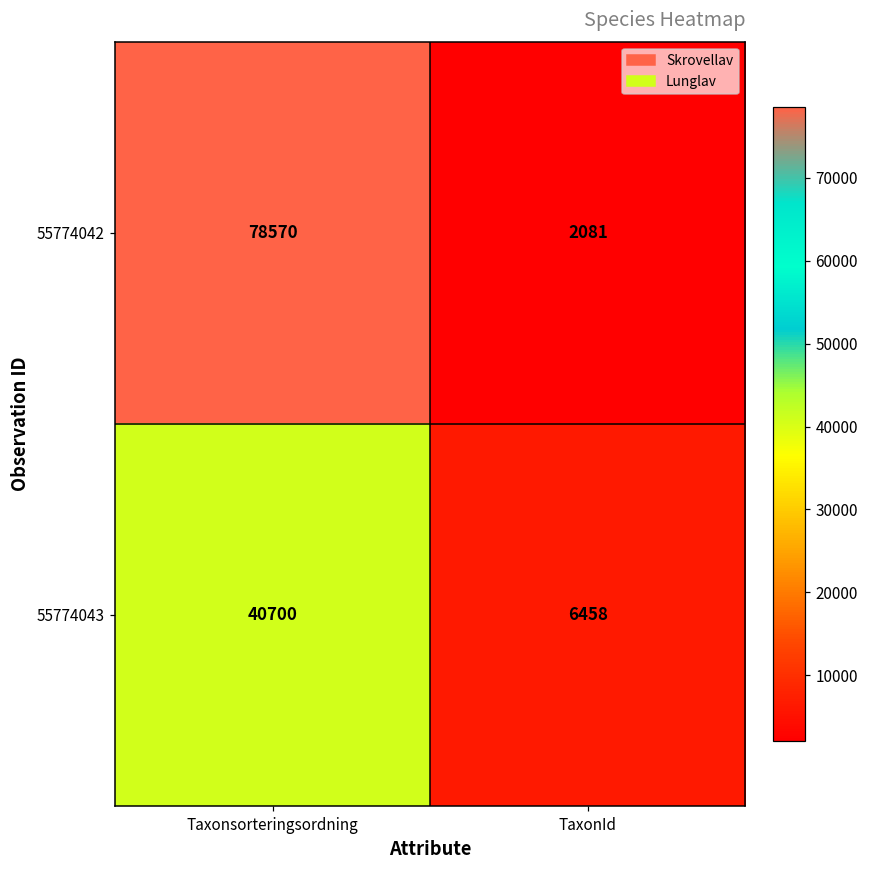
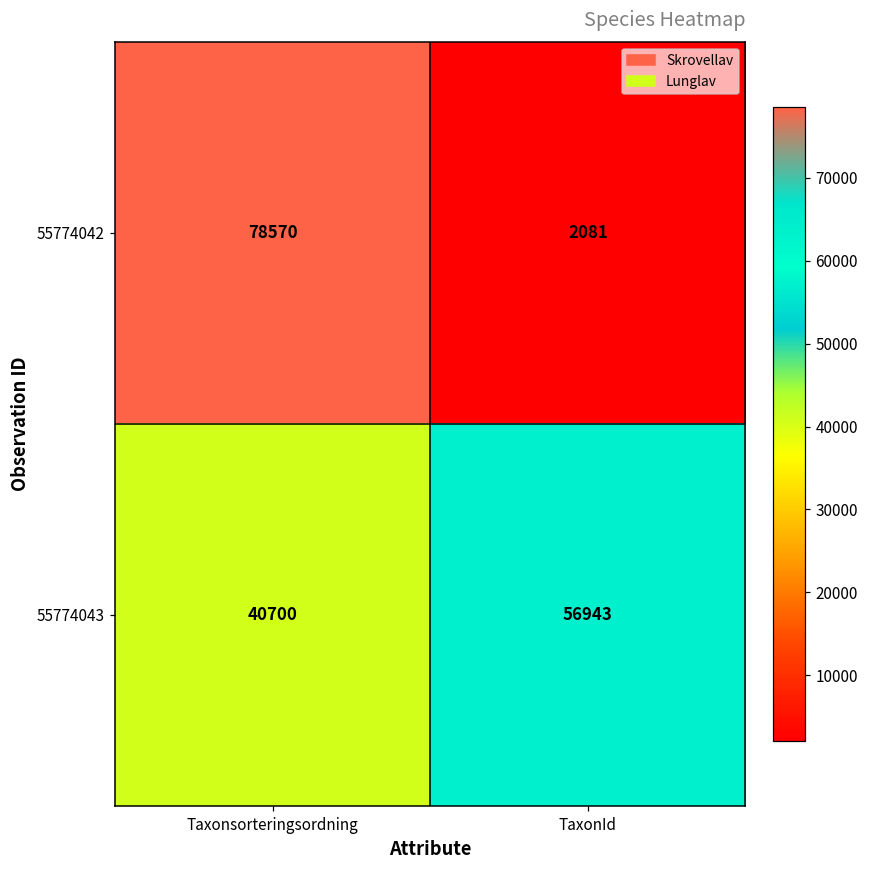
  {
    "55774042": {
      "Taxonsorteringsordning": 78570,
      "TaxonId": 2081
    },
    "55774043": {
      "Taxonsorteringsordning": 40700,
-     "TaxonId": 6458
+     "TaxonId": 56943
    }
  }
